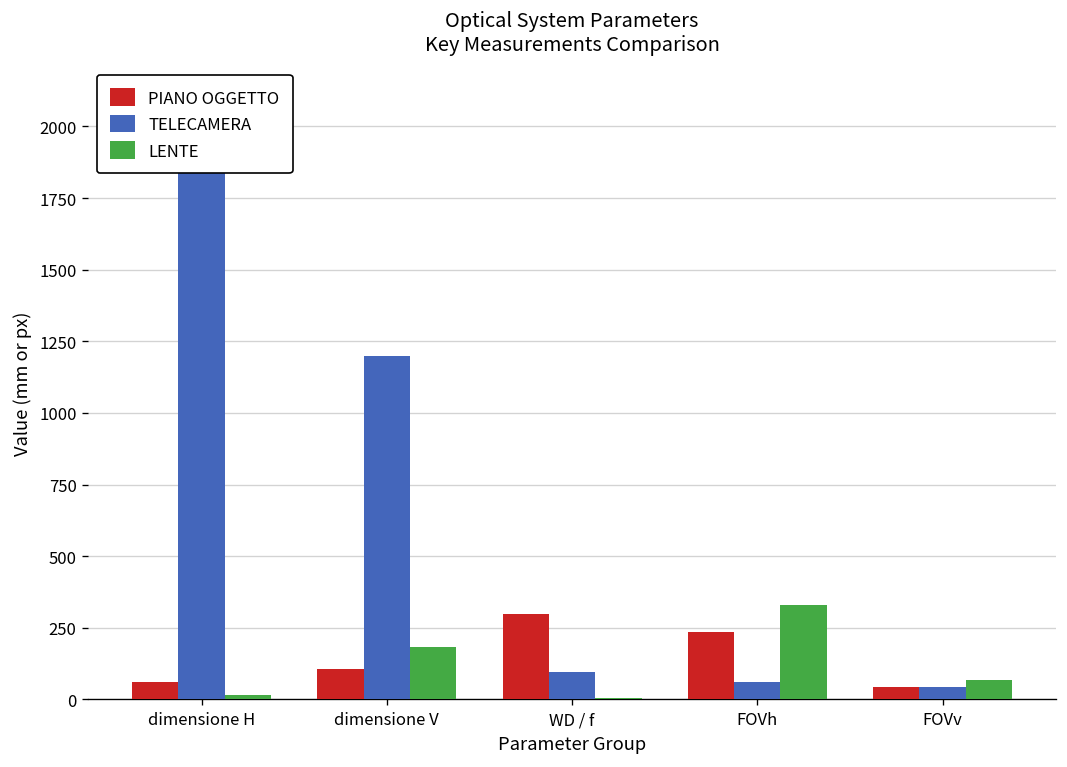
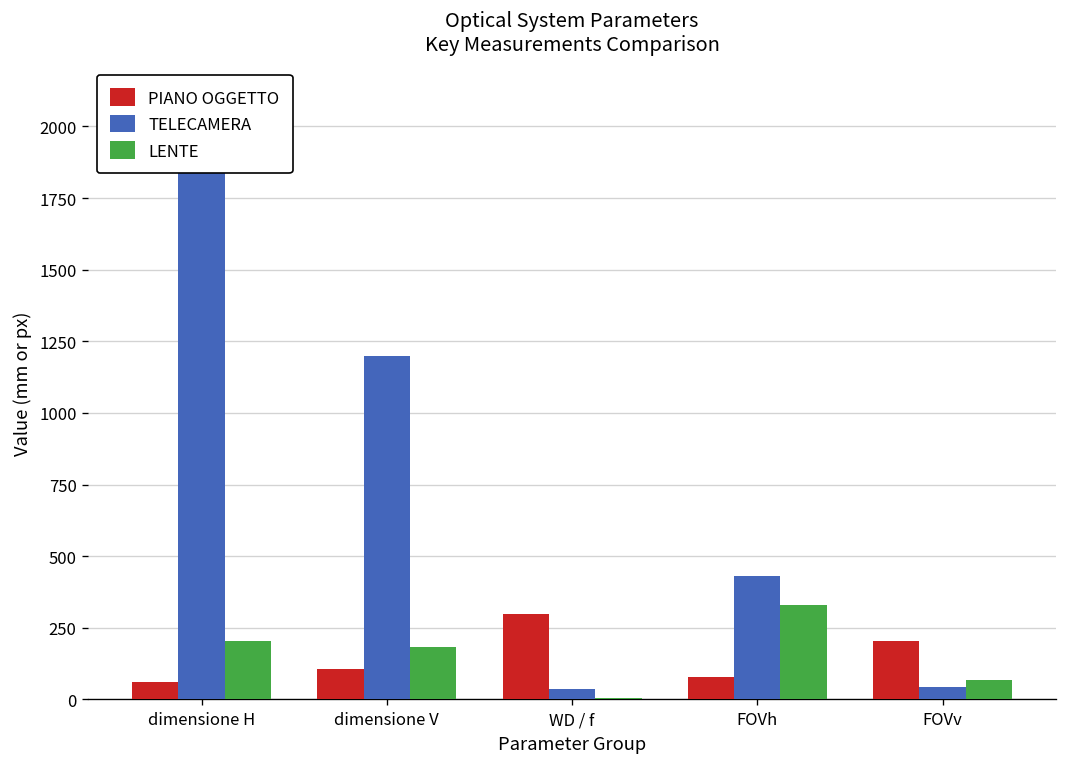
  {
    "PIANO OGGETTO": {
      "dimensione H": 60,
      "dimensione V": 110,
      "WD / f": 300,
-     "FOVh": 230,
-     "FOVv": 40
+     "FOVh": 80,
+     "FOVv": 200
    },
    "TELECAMERA": {
      "dimensione V": 1200,
-     "WD / f": 100,
-     "FOVh": 60,
+     "WD / f": 40,
+     "FOVh": 430,
      "FOVv": 40
    },
    "LENTE": {
-     "dimensione H": 20,
+     "dimensione H": 210,
      "dimensione V": 180,
      "FOVh": 330,
      "FOVv": 70
    }
  }
